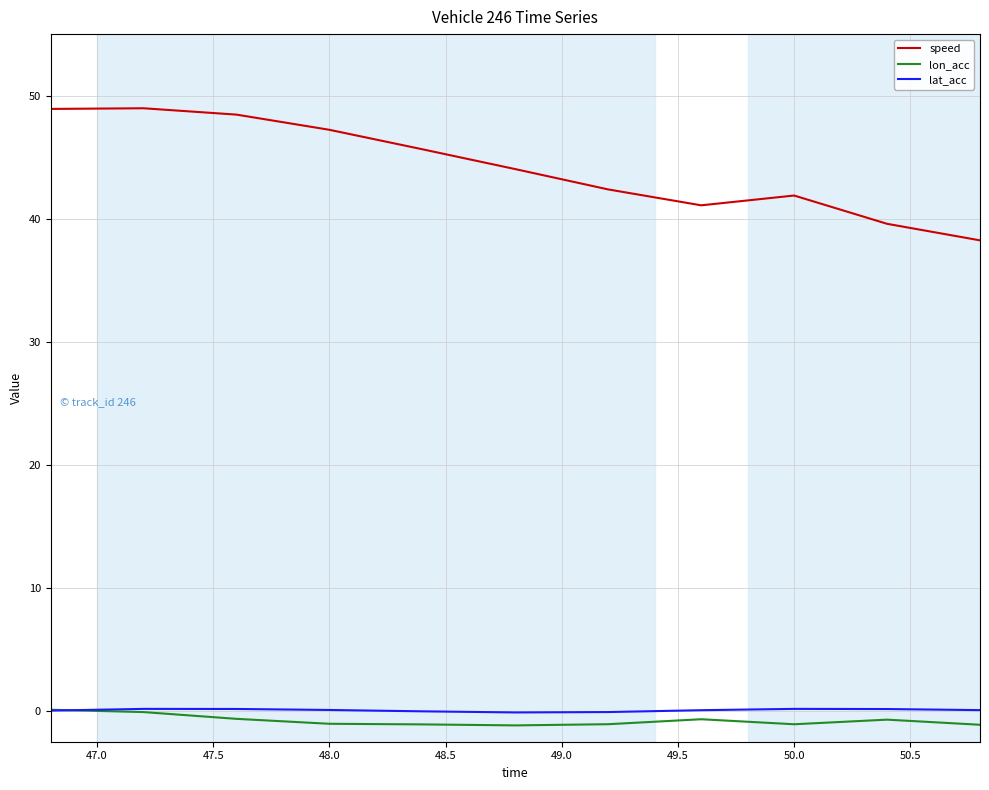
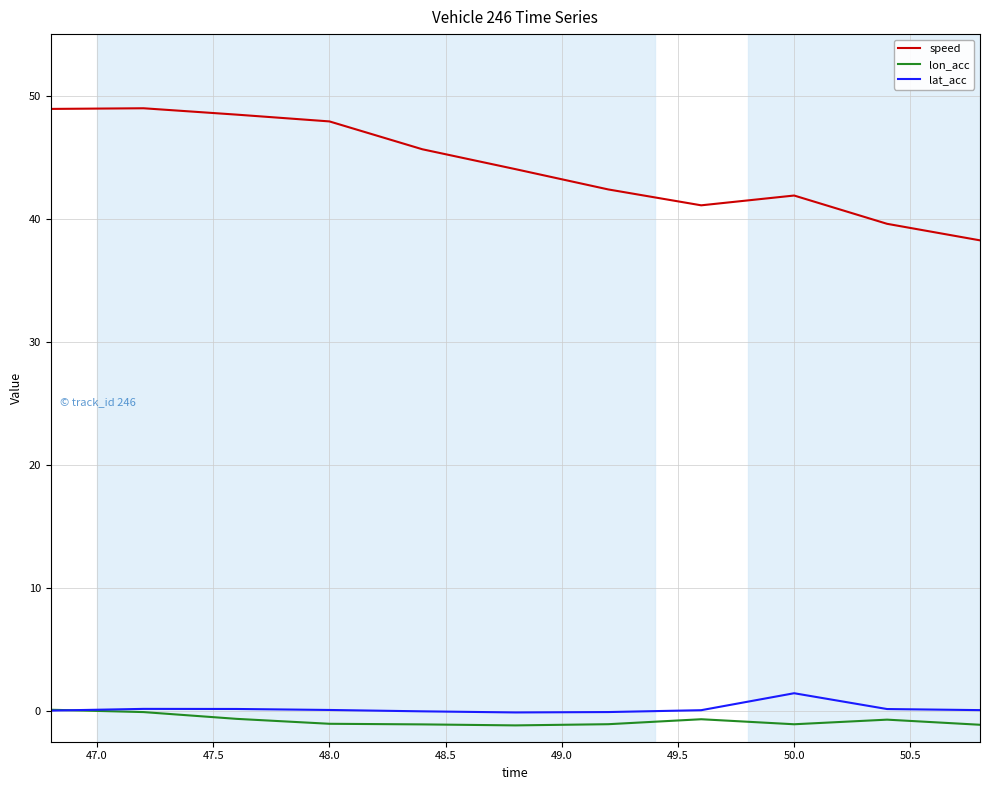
  {
    "speed": {
-     "48.0": 47.2,
+     "48.0": 47.9,
      "50.0": 41.9
    },
    "lon_acc": {
      "48.0": -1.0,
      "50.0": -1.1
    },
    "lat_acc": {
      "48.0": 0.1,
-     "50.0": 0.2
+     "50.0": 1.4
    }
  }
